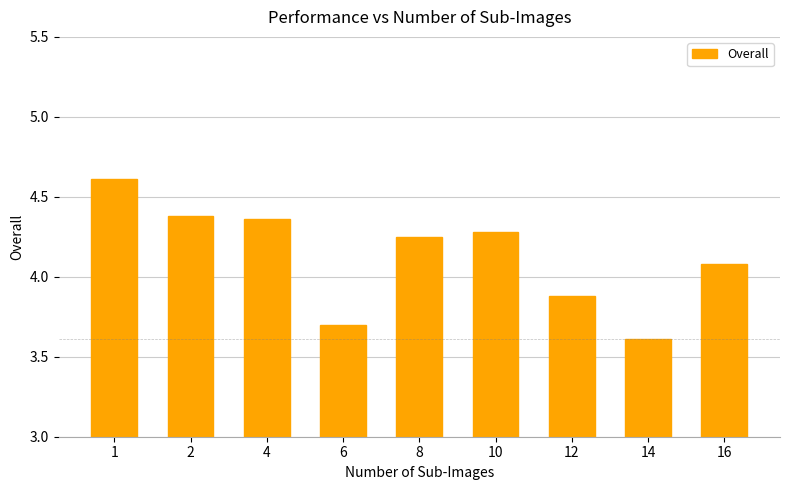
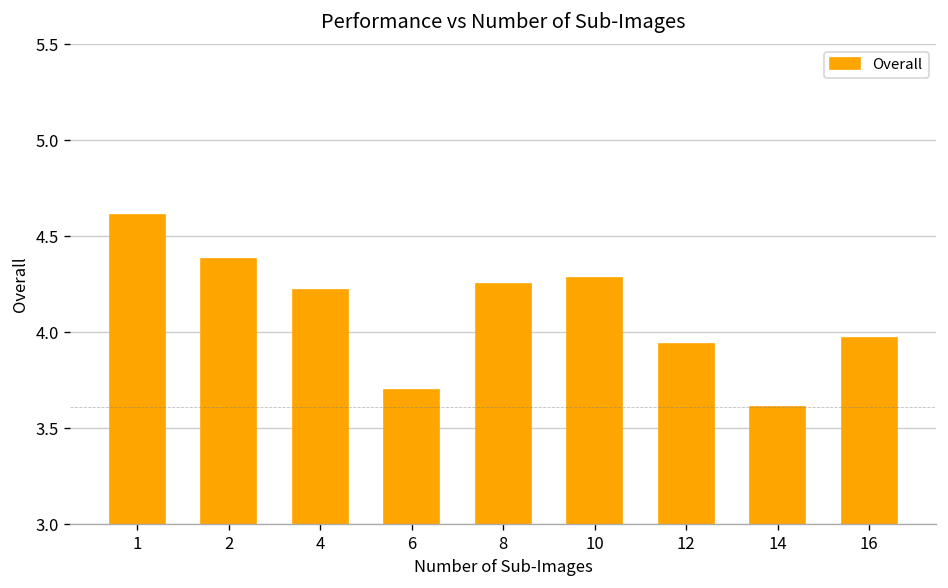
  {
    "1": 4.61,
    "2": 4.38,
-   "4": 4.36,
+   "4": 4.22,
    "6": 3.70,
    "8": 4.25,
    "10": 4.28,
-   "12": 3.88,
+   "12": 3.94,
    "14": 3.61,
-   "16": 4.08
+   "16": 3.97
  }
